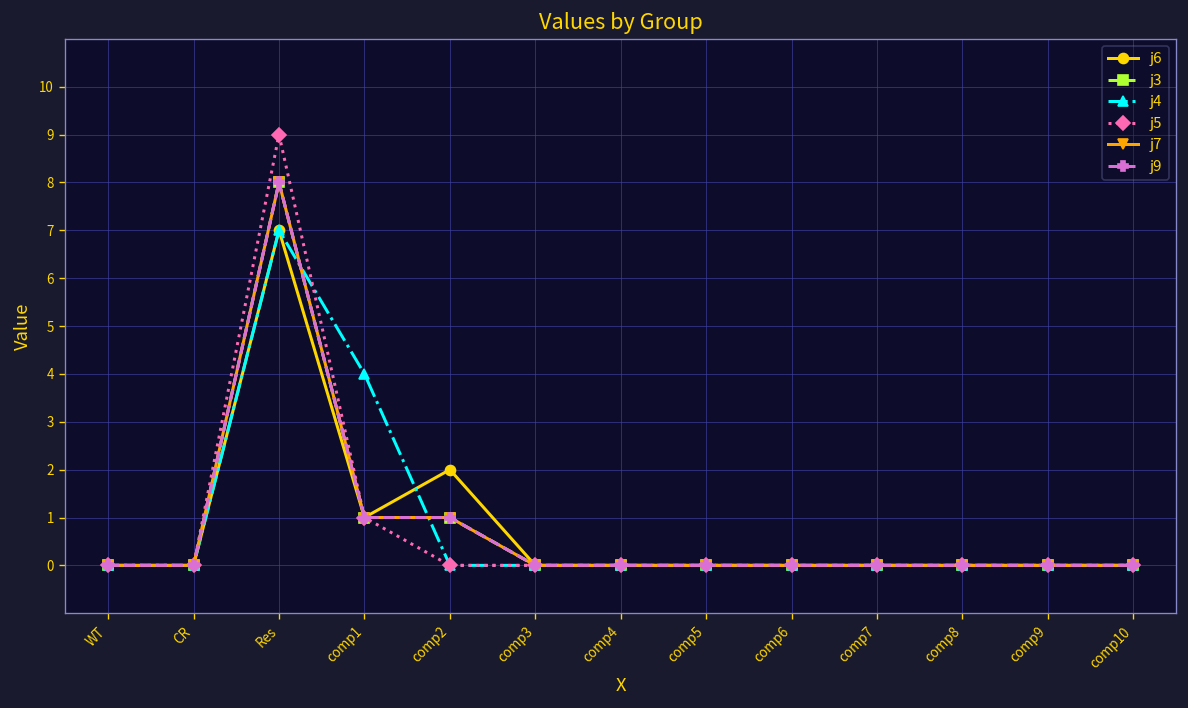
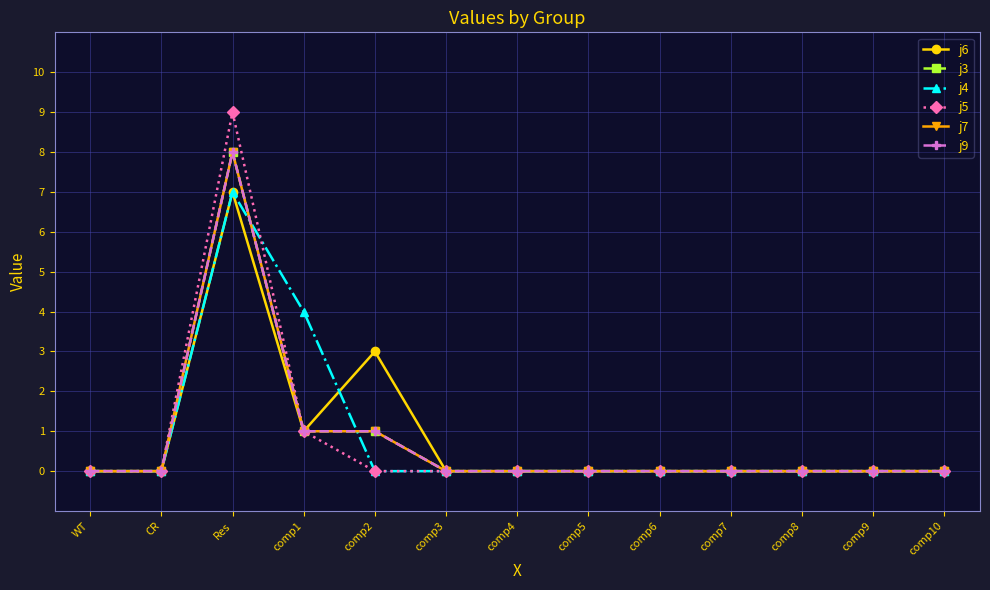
  {
    "j6": {
-     "comp2": 2
+     "comp2": 3
    },
    "j4": {
      "comp1": 4
    }
  }
